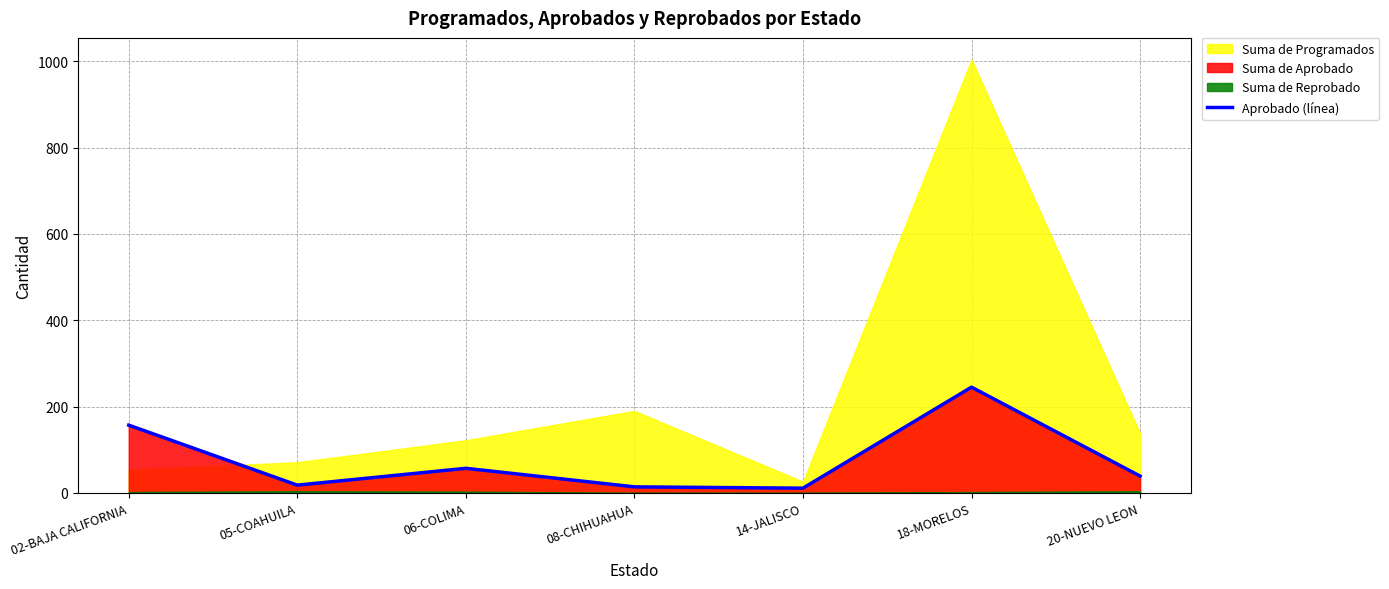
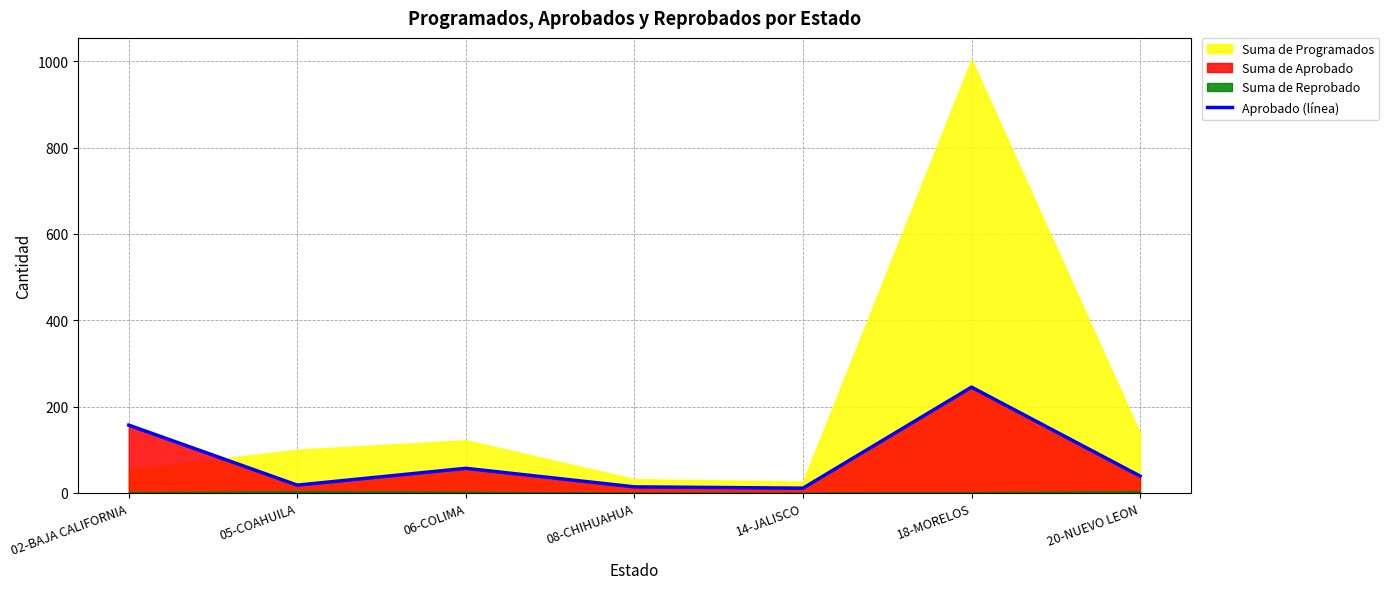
  {
    "Suma de Programados": {
      "02-BAJA CALIFORNIA": 50,
-     "05-COAHUILA": 70,
+     "05-COAHUILA": 100,
      "06-COLIMA": 120,
-     "08-CHIHUAHUA": 190,
+     "08-CHIHUAHUA": 30,
      "14-JALISCO": 30,
      "18-MORELOS": 1000,
      "20-NUEVO LEON": 140
    },
    "Suma de Aprobado": {
      "02-BAJA CALIFORNIA": 160,
      "05-COAHUILA": 20,
      "06-COLIMA": 60,
      "08-CHIHUAHUA": 10,
      "14-JALISCO": 10,
      "18-MORELOS": 250,
      "20-NUEVO LEON": 40
    },
    "Suma de Reprobado": {
      "08-CHIHUAHUA": 0,
      "14-JALISCO": 0
    }
  }
